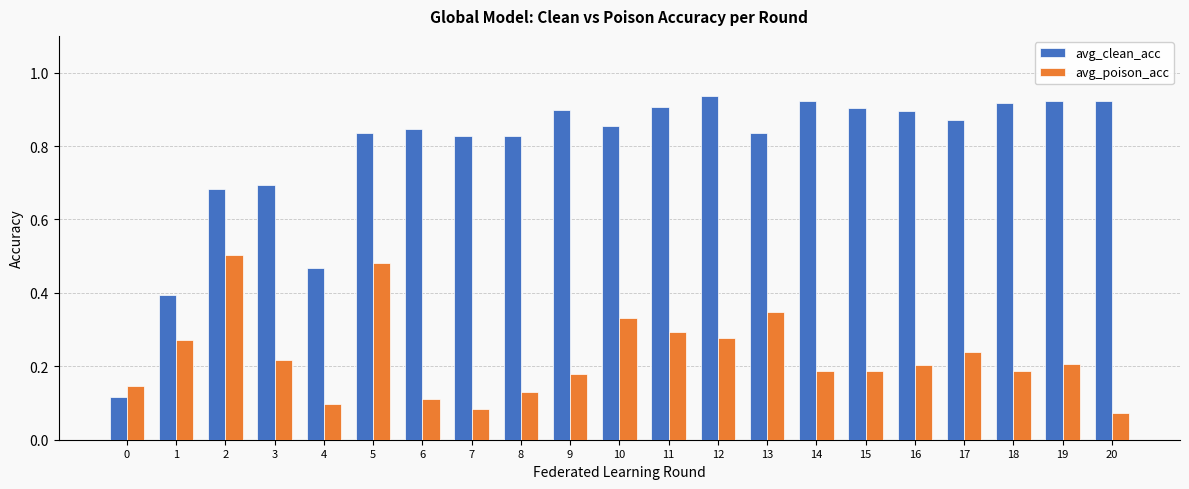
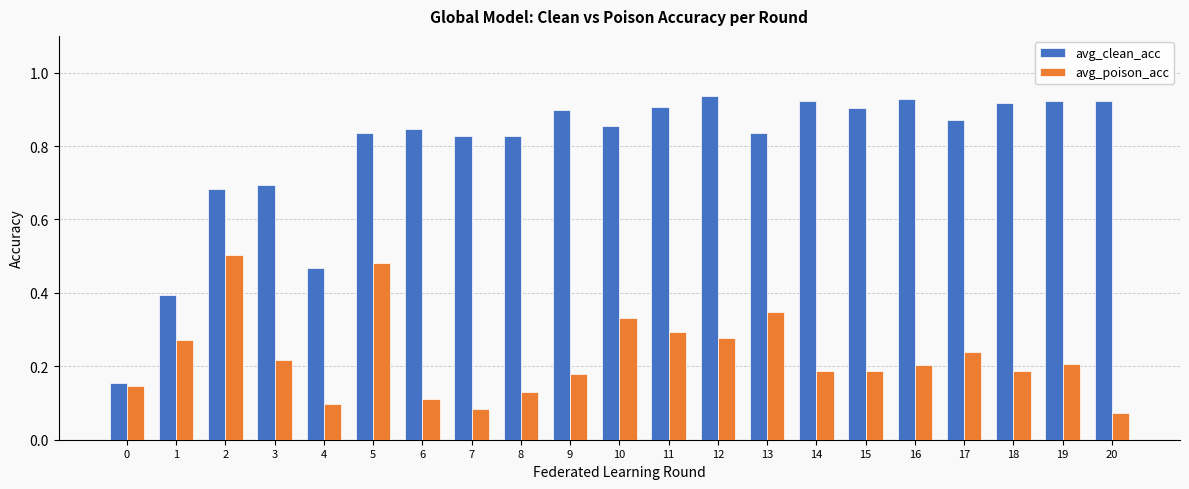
  {
    "avg_clean_acc": {
-     "0": 0.12,
+     "0": 0.15,
      "1": 0.39,
      "2": 0.68,
      "3": 0.69,
      "4": 0.47,
      "5": 0.84,
      "6": 0.85,
      "7": 0.83,
      "8": 0.83,
      "9": 0.90,
      "10": 0.86,
      "11": 0.91,
      "12": 0.94,
      "13": 0.84,
      "14": 0.92,
      "15": 0.90,
-     "16": 0.90,
+     "16": 0.93,
      "17": 0.87,
      "18": 0.92,
      "19": 0.92,
      "20": 0.92
    },
    "avg_poison_acc": {
      "0": 0.15,
      "1": 0.27,
      "2": 0.50,
      "3": 0.22,
      "4": 0.10,
      "5": 0.48,
      "6": 0.11,
      "7": 0.08,
      "8": 0.13,
      "9": 0.18,
      "10": 0.33,
      "11": 0.29,
      "12": 0.28,
      "13": 0.35,
      "14": 0.19,
      "15": 0.19,
      "16": 0.20,
      "17": 0.24,
      "18": 0.19,
      "19": 0.21,
      "20": 0.07
    }
  }
